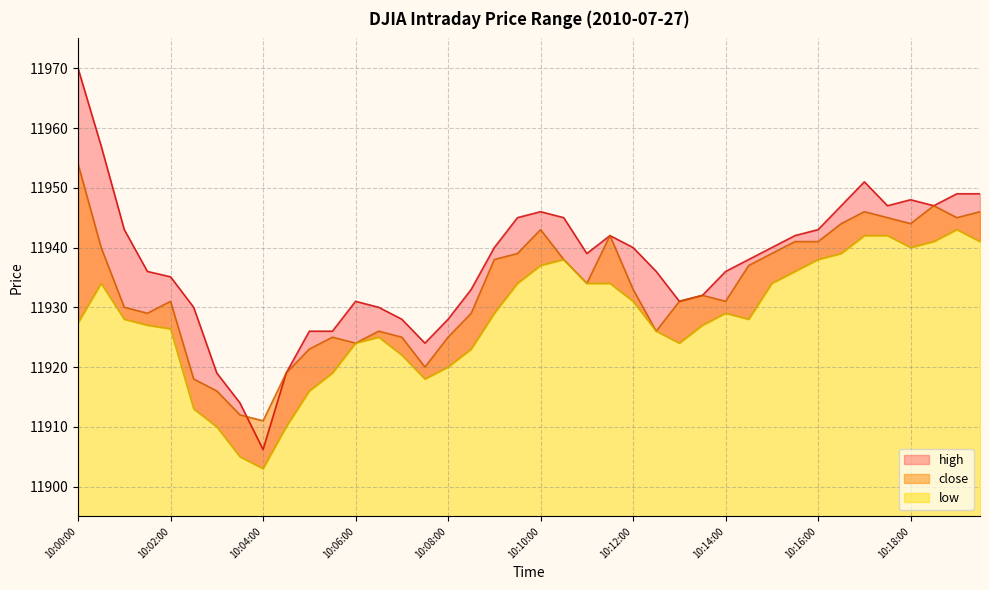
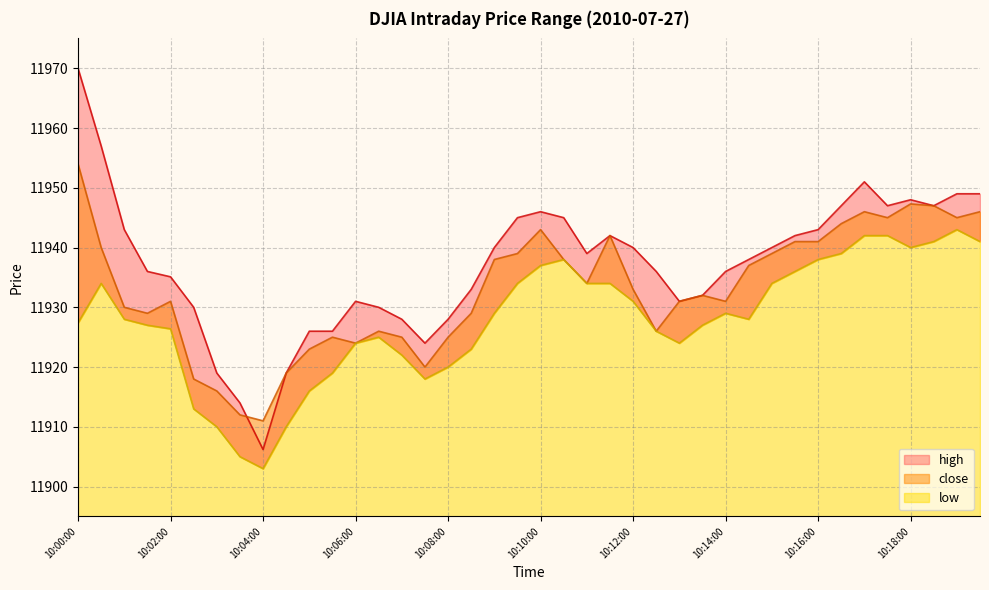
  {
    "high": {
      "10:00:00": 11970,
      "10:02:00": 11935,
      "10:04:00": 11906,
      "10:06:00": 11931,
      "10:08:00": 11928,
      "10:10:00": 11946,
      "10:12:00": 11940,
      "10:14:00": 11936,
      "10:16:00": 11943,
      "10:18:00": 11948
    },
    "close": {
      "10:00:00": 11954,
      "10:02:00": 11931,
      "10:04:00": 11911,
      "10:08:00": 11925,
      "10:10:00": 11943,
      "10:12:00": 11933,
      "10:14:00": 11931,
      "10:16:00": 11941,
-     "10:18:00": 11944
+     "10:18:00": 11947
    },
    "low": {
      "10:00:00": 11927,
      "10:02:00": 11926,
      "10:04:00": 11903,
      "10:08:00": 11920,
      "10:10:00": 11937,
      "10:12:00": 11931,
      "10:14:00": 11929,
      "10:16:00": 11938,
      "10:18:00": 11940
    }
  }
